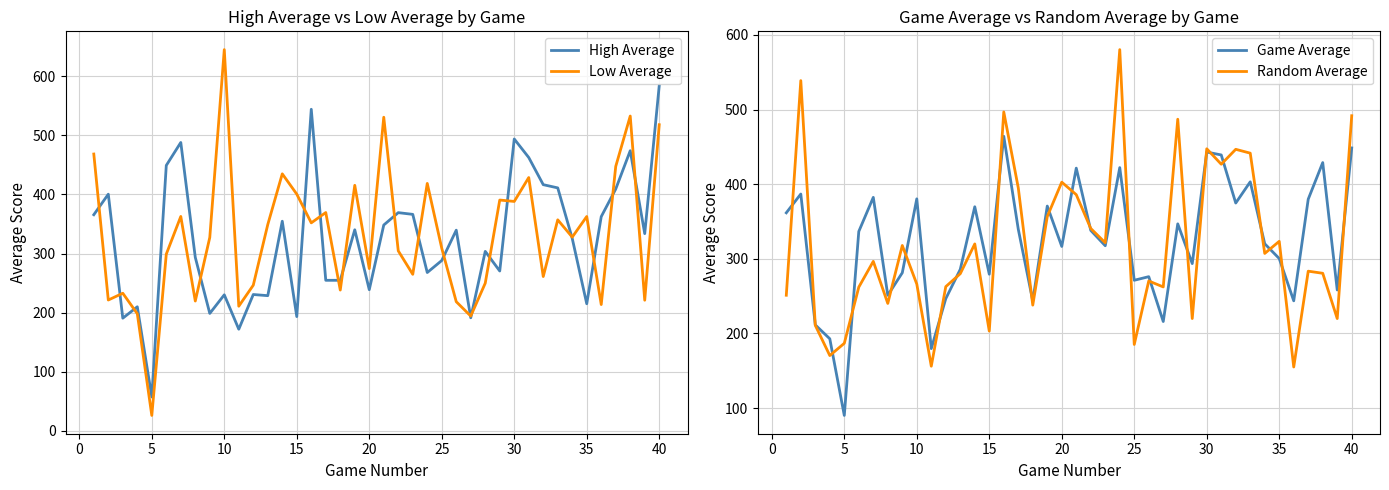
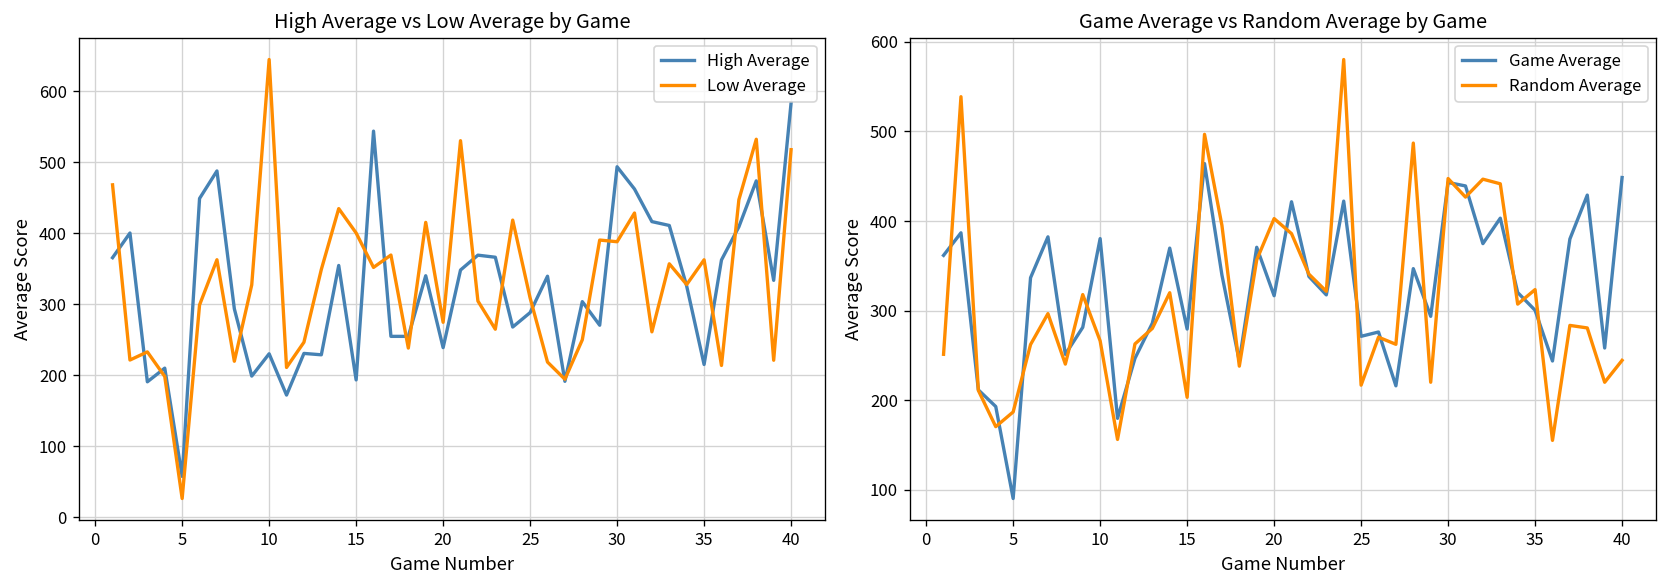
  {
    "High Average vs Low Average by Game": {
      "High Average": {
        "5": 60,
        "10": 230,
        "15": 190,
        "20": 240,
        "25": 290,
        "30": 490,
        "35": 220,
        "40": 580
      },
      "Low Average": {
        "5": 30,
        "10": 640,
        "15": 400,
        "20": 270,
        "25": 310,
        "30": 390,
        "35": 360,
        "40": 520
      }
    },
    "Game Average vs Random Average by Game": {
      "Game Average": {
        "5": 90,
        "10": 380,
        "15": 280,
        "20": 320,
        "25": 270,
        "30": 440,
        "35": 300,
        "40": 450
      },
      "Random Average": {
        "5": 190,
        "10": 270,
        "15": 200,
        "20": 400,
-       "25": 190,
+       "25": 220,
        "30": 450,
        "35": 320,
-       "40": 490
+       "40": 240
      }
    }
  }
